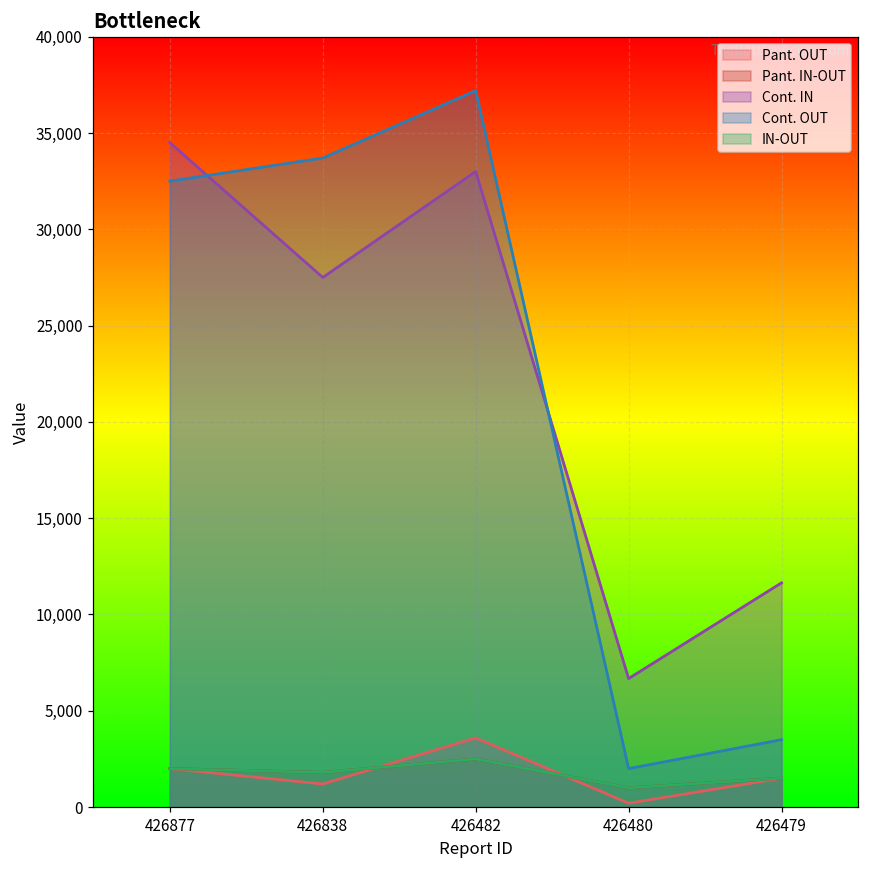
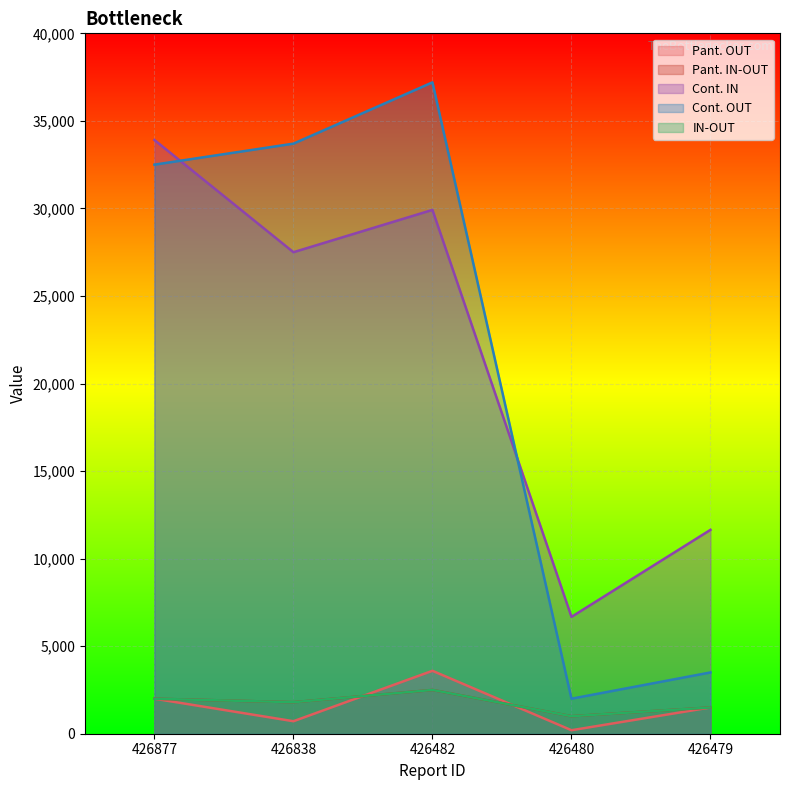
  {
    "Pant. OUT": {
-     "426838": "1,200",
+     "426838": "700",
      "426482": "3,600",
      "426480": "200"
    },
    "Cont. IN": {
-     "426877": "34,500",
+     "426877": "33,900",
      "426838": "27,500",
-     "426482": "33,000",
+     "426482": "29,900",
      "426480": "6,700",
      "426479": "11,600"
    }
  }
